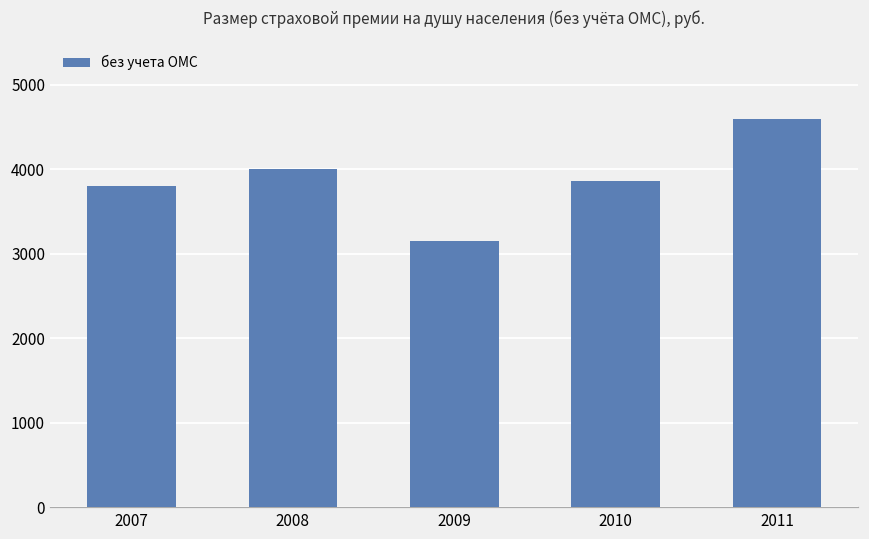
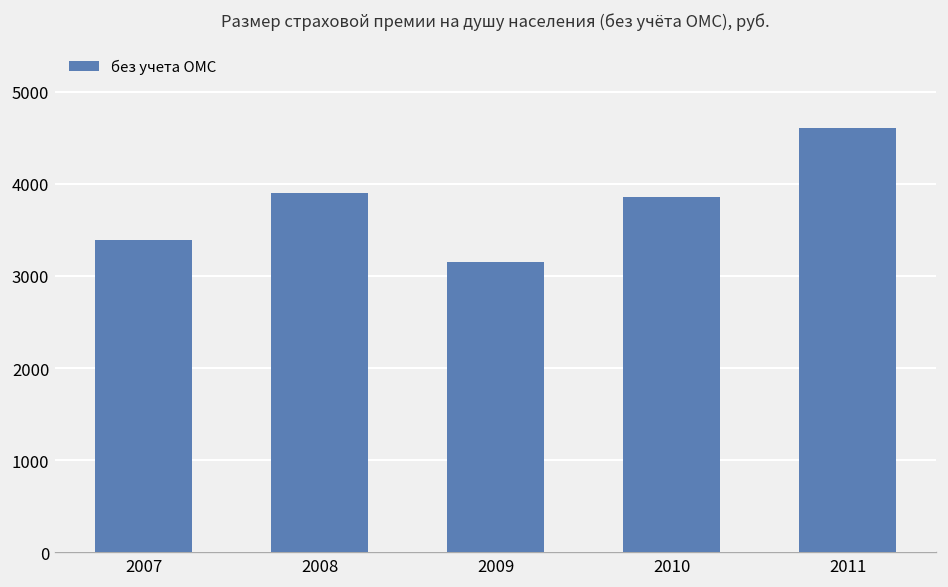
  {
-   "2007": 3800,
-   "2008": 4000,
+   "2007": 3400,
+   "2008": 3900,
    "2009": 3200,
    "2010": 3900,
    "2011": 4600
  }
